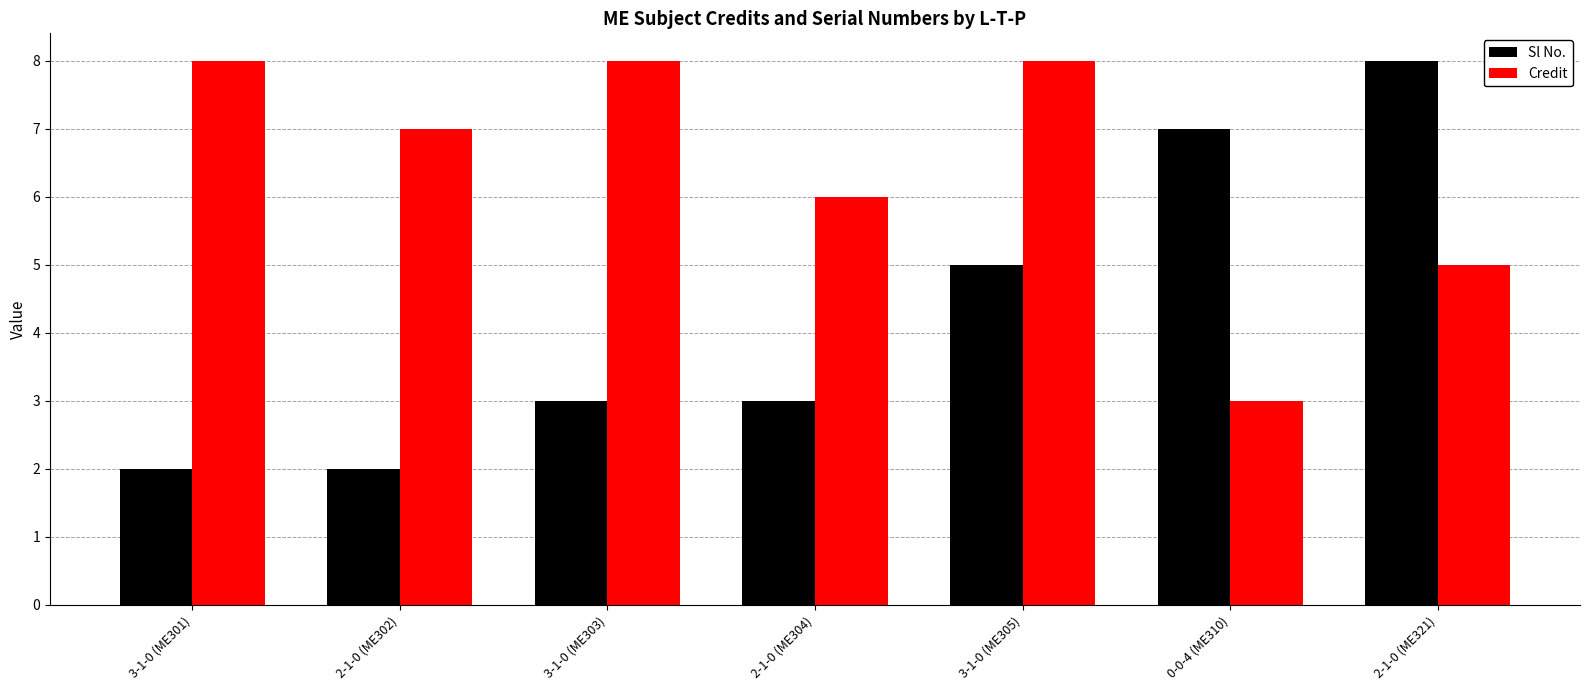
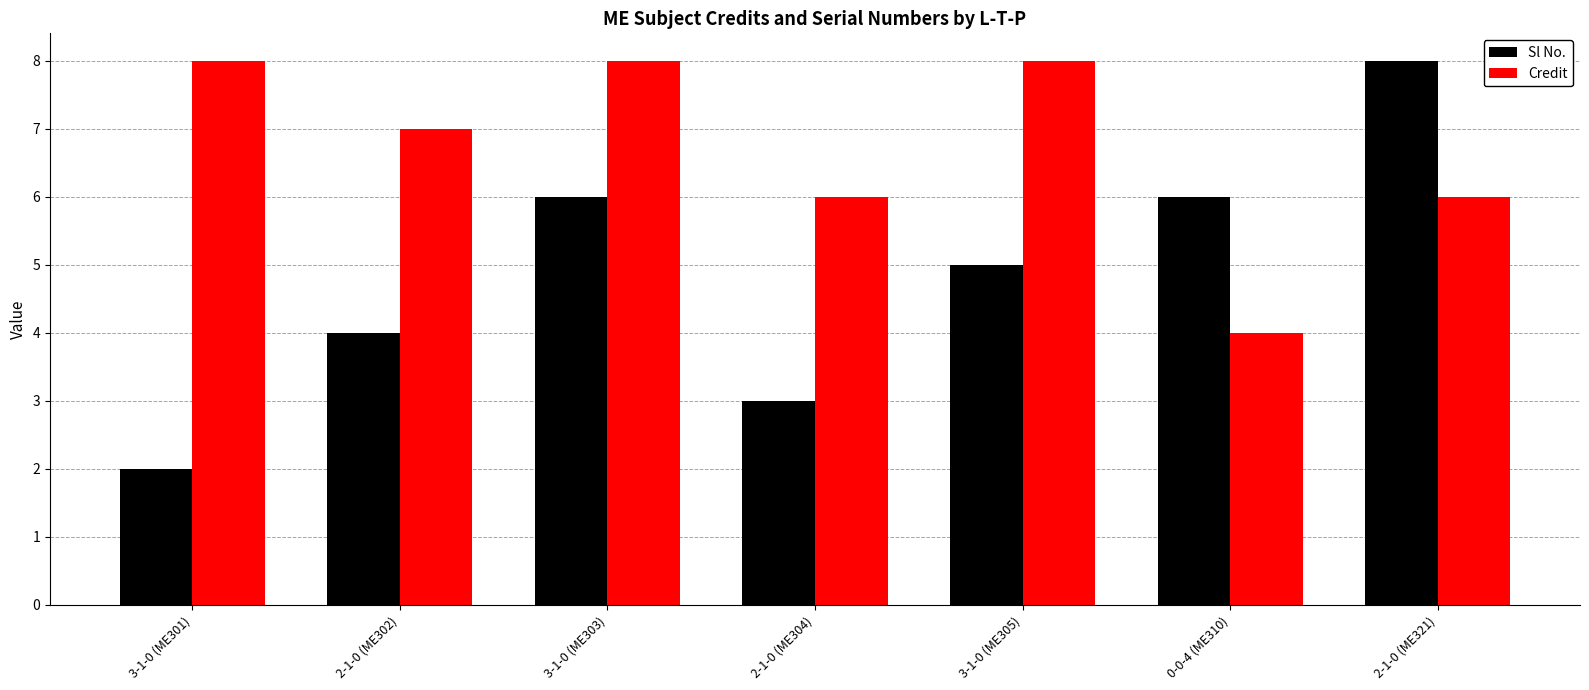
  {
    "Sl No.": {
      "3-1-0 (ME301)": 2,
-     "2-1-0 (ME302)": 2,
-     "3-1-0 (ME303)": 3,
+     "2-1-0 (ME302)": 4,
+     "3-1-0 (ME303)": 6,
      "2-1-0 (ME304)": 3,
      "3-1-0 (ME305)": 5,
-     "0-0-4 (ME310)": 7,
+     "0-0-4 (ME310)": 6,
      "2-1-0 (ME321)": 8
    },
    "Credit": {
      "3-1-0 (ME301)": 8,
      "2-1-0 (ME302)": 7,
      "3-1-0 (ME303)": 8,
      "2-1-0 (ME304)": 6,
      "3-1-0 (ME305)": 8,
-     "0-0-4 (ME310)": 3,
-     "2-1-0 (ME321)": 5
+     "0-0-4 (ME310)": 4,
+     "2-1-0 (ME321)": 6
    }
  }
